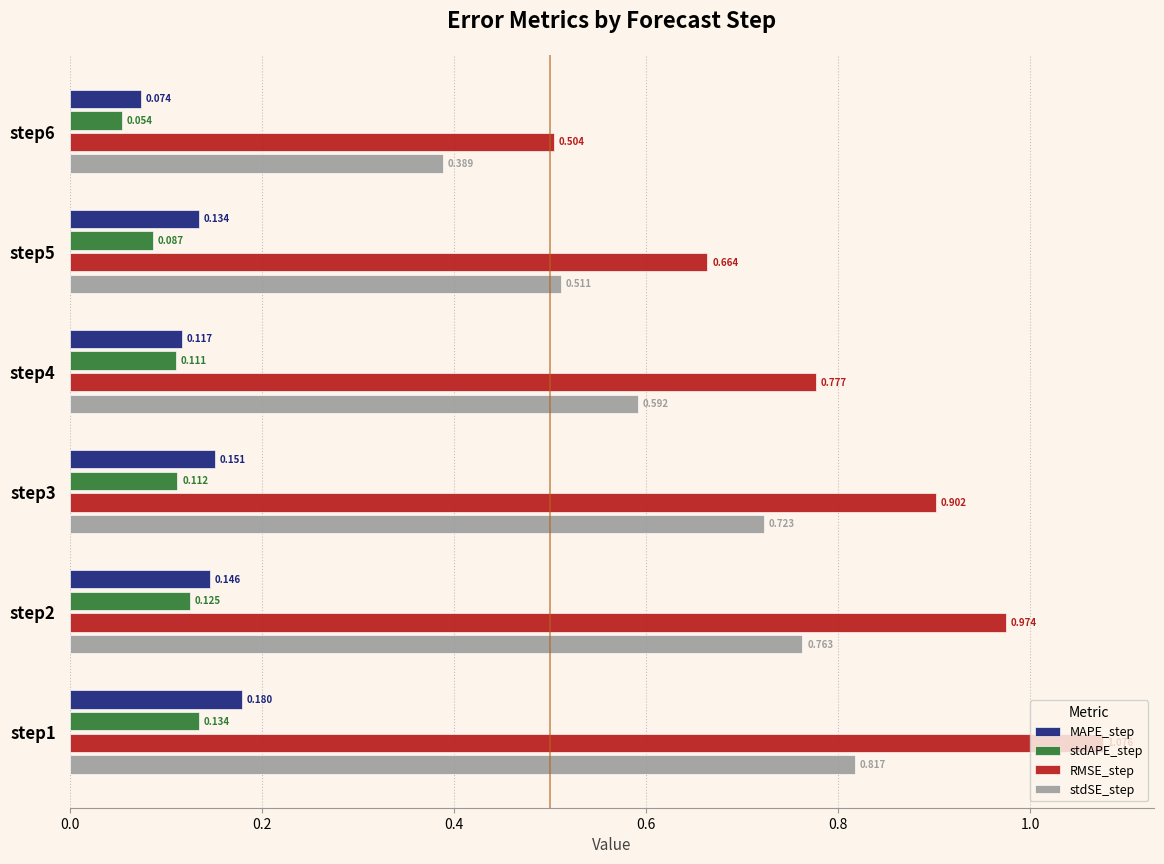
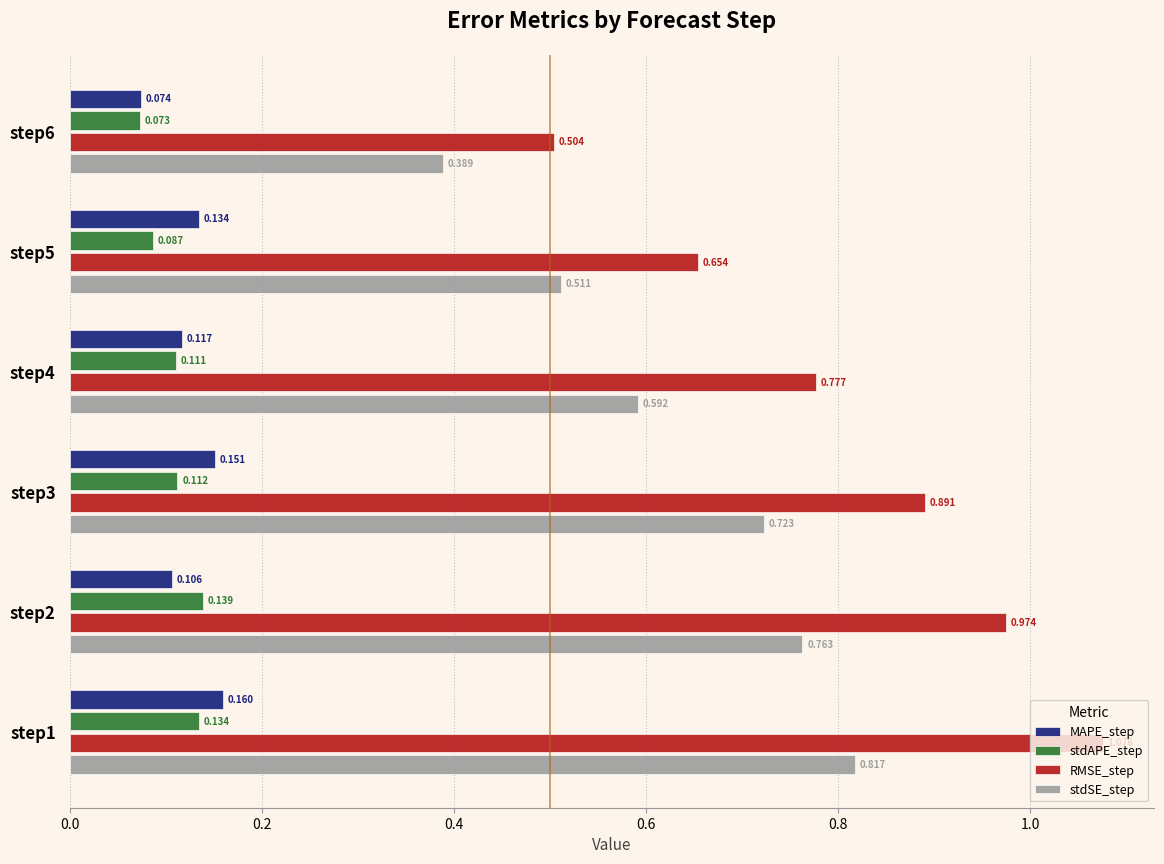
  {
    "MAPE_step": {
      "step6": 0.074,
      "step5": 0.134,
      "step4": 0.117,
      "step3": 0.151,
-     "step2": 0.146,
-     "step1": 0.180
+     "step2": 0.106,
+     "step1": 0.160
    },
    "stdAPE_step": {
-     "step6": 0.054,
+     "step6": 0.073,
      "step5": 0.087,
      "step4": 0.111,
      "step3": 0.112,
-     "step2": 0.125,
+     "step2": 0.139,
      "step1": 0.134
    },
    "RMSE_step": {
      "step6": 0.504,
-     "step5": 0.664,
+     "step5": 0.654,
      "step4": 0.777,
-     "step3": 0.902,
+     "step3": 0.891,
      "step2": 0.974
    },
    "stdSE_step": {
      "step6": 0.389,
      "step5": 0.511,
      "step4": 0.592,
      "step3": 0.723,
      "step2": 0.763,
      "step1": 0.817
    }
  }
